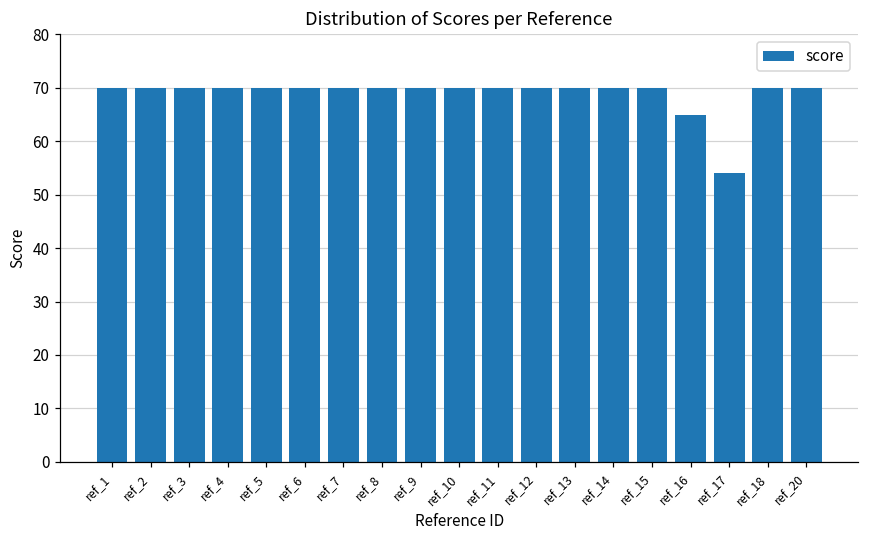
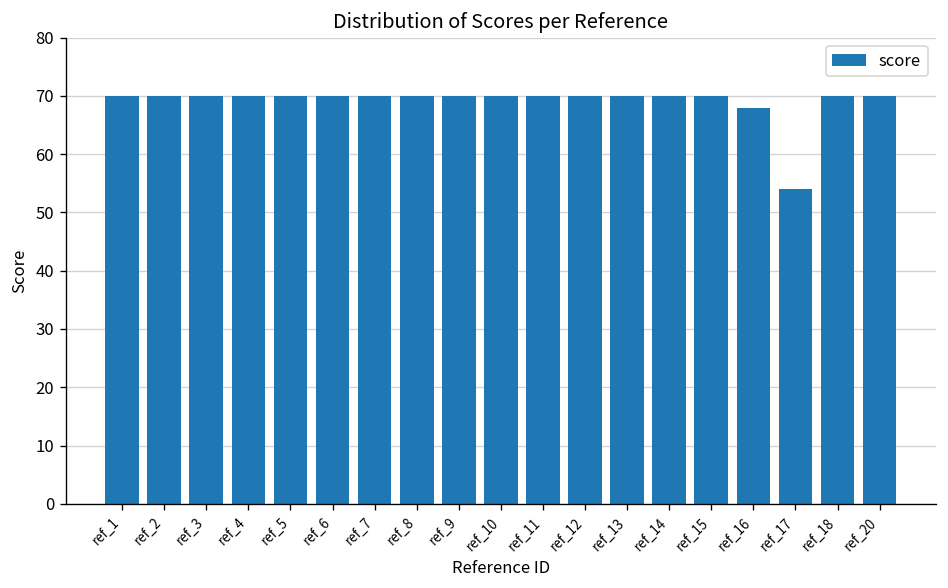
  {
    "ref_1": 70,
    "ref_2": 70,
    "ref_3": 70,
    "ref_4": 70,
    "ref_5": 70,
    "ref_6": 70,
    "ref_7": 70,
    "ref_8": 70,
    "ref_9": 70,
    "ref_10": 70,
    "ref_11": 70,
    "ref_12": 70,
    "ref_13": 70,
    "ref_14": 70,
    "ref_15": 70,
-   "ref_16": 65,
+   "ref_16": 68,
    "ref_17": 54,
    "ref_18": 70,
    "ref_20": 70
  }
